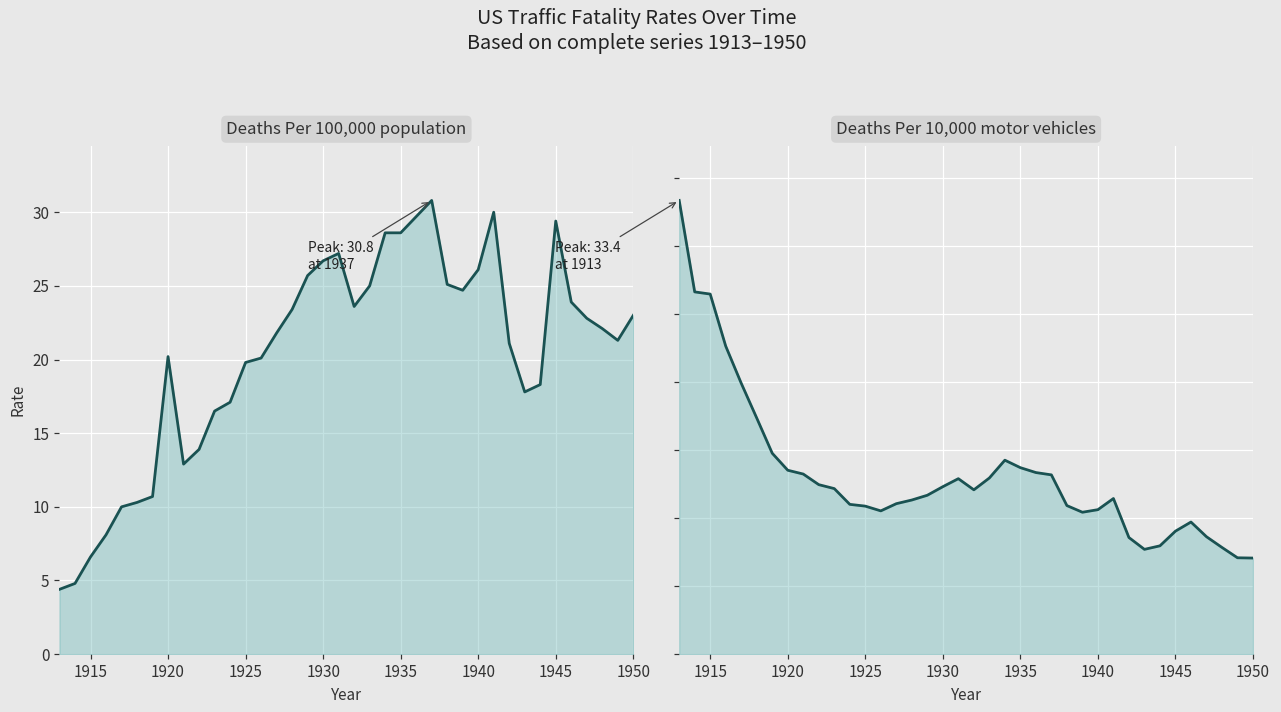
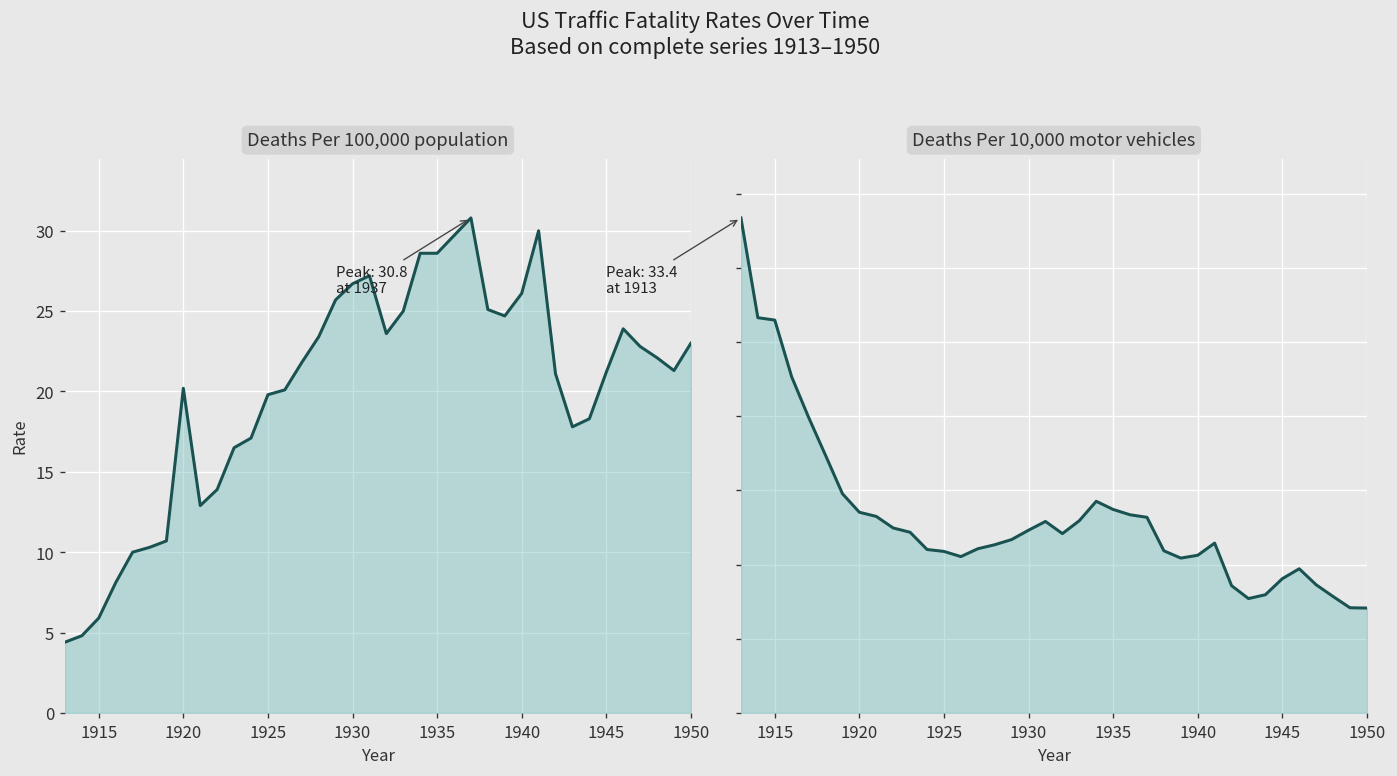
  {
    "Deaths Per 100,000 population": {
-     "1915": 6.6,
+     "1915": 5.9,
      "1920": 20.2,
      "1925": 19.8,
      "1940": 26.1,
-     "1945": 29.4,
+     "1945": 21.2,
      "1950": 23.0
    }
  }
